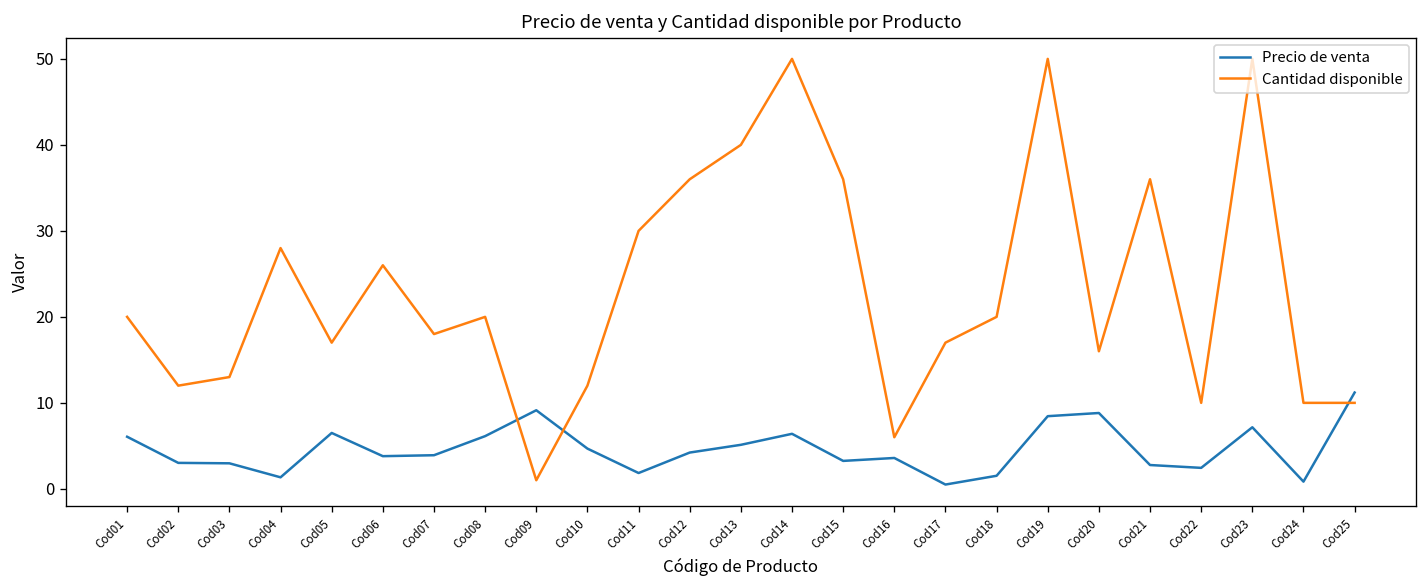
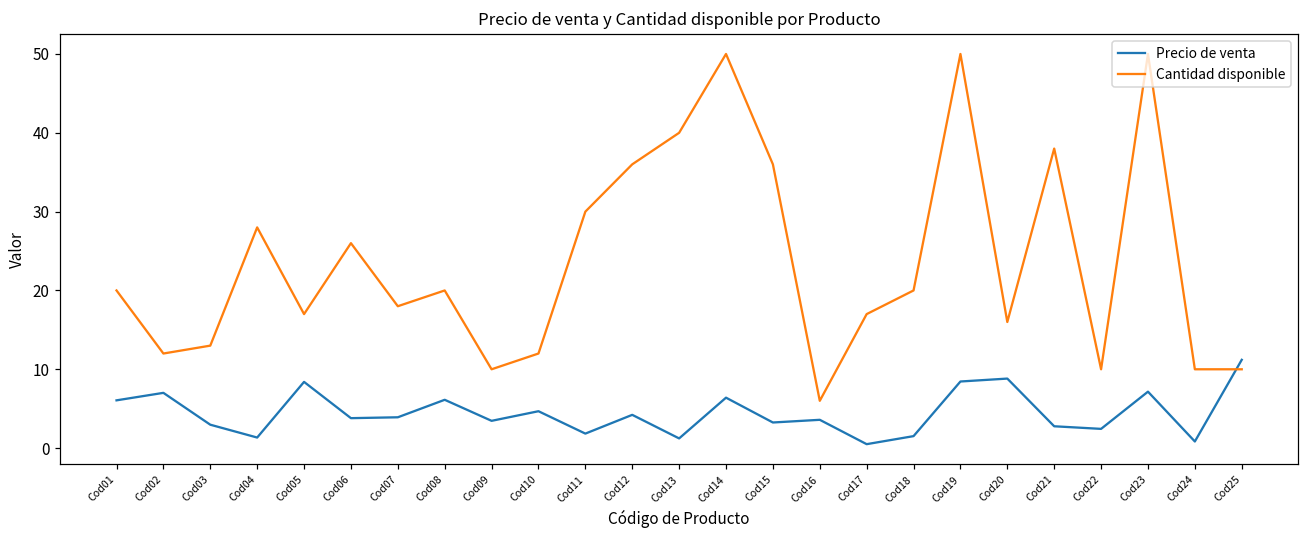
  {
    "Precio de venta": {
      "Cod01": 6,
-     "Cod02": 3,
+     "Cod02": 7,
      "Cod03": 3,
      "Cod04": 1,
-     "Cod05": 7,
+     "Cod05": 8,
      "Cod06": 4,
      "Cod07": 4,
      "Cod08": 6,
-     "Cod09": 9,
+     "Cod09": 3,
      "Cod10": 5,
      "Cod11": 2,
      "Cod12": 4,
-     "Cod13": 5,
+     "Cod13": 1,
      "Cod14": 6,
      "Cod15": 3,
      "Cod16": 4,
      "Cod17": 1,
      "Cod18": 2,
      "Cod19": 8,
      "Cod20": 9,
      "Cod21": 3,
      "Cod22": 2,
      "Cod23": 7,
      "Cod24": 1,
      "Cod25": 11
    },
    "Cantidad disponible": {
      "Cod01": 20,
      "Cod02": 12,
      "Cod03": 13,
      "Cod04": 28,
      "Cod05": 17,
      "Cod06": 26,
      "Cod07": 18,
      "Cod08": 20,
-     "Cod09": 1,
+     "Cod09": 10,
      "Cod10": 12,
      "Cod11": 30,
      "Cod12": 36,
      "Cod13": 40,
      "Cod14": 50,
      "Cod15": 36,
      "Cod16": 6,
      "Cod17": 17,
      "Cod18": 20,
      "Cod19": 50,
      "Cod20": 16,
-     "Cod21": 36,
+     "Cod21": 38,
      "Cod22": 10,
      "Cod24": 10,
      "Cod25": 10
    }
  }
